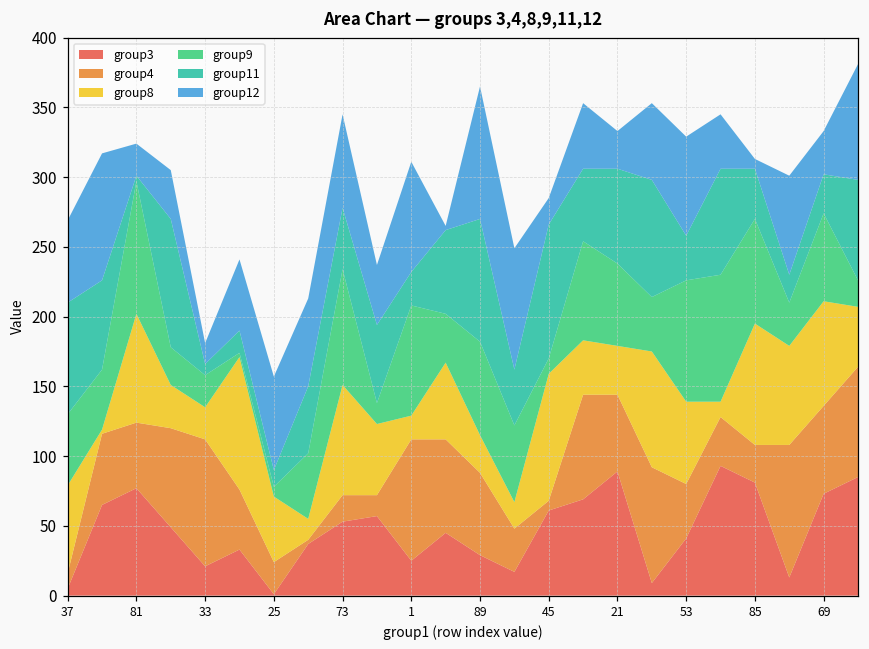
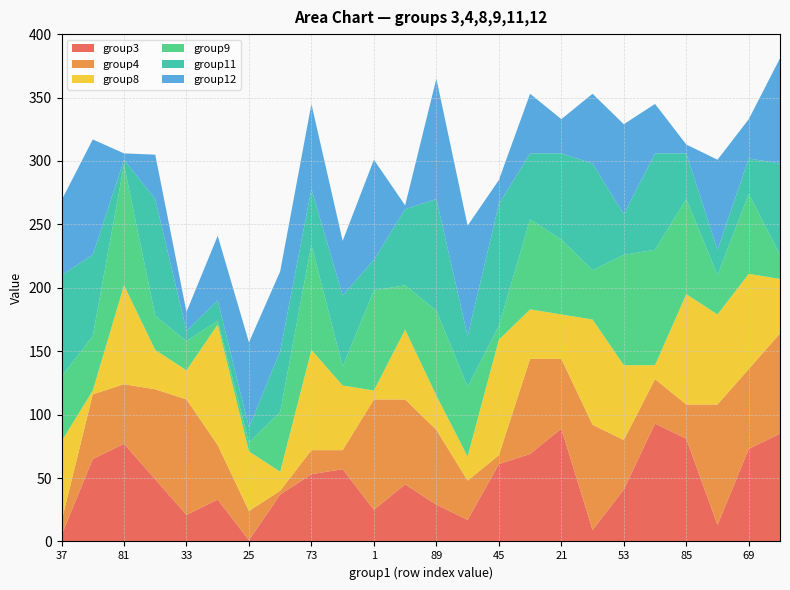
  {
    "group8": {
      "37": 63,
      "81": 78,
      "33": 23,
      "25": 47,
      "73": 79,
-     "1": 17,
+     "1": 7,
      "89": 27,
      "45": 91,
      "21": 35,
      "53": 59,
      "85": 87,
      "69": 75
    },
    "group12": {
      "37": 59,
-     "81": 23,
+     "81": 5,
      "33": 15,
      "25": 67,
      "73": 67,
      "1": 79,
      "89": 95,
      "45": 19,
      "21": 27,
      "53": 71,
      "85": 7,
      "69": 31
    }
  }
